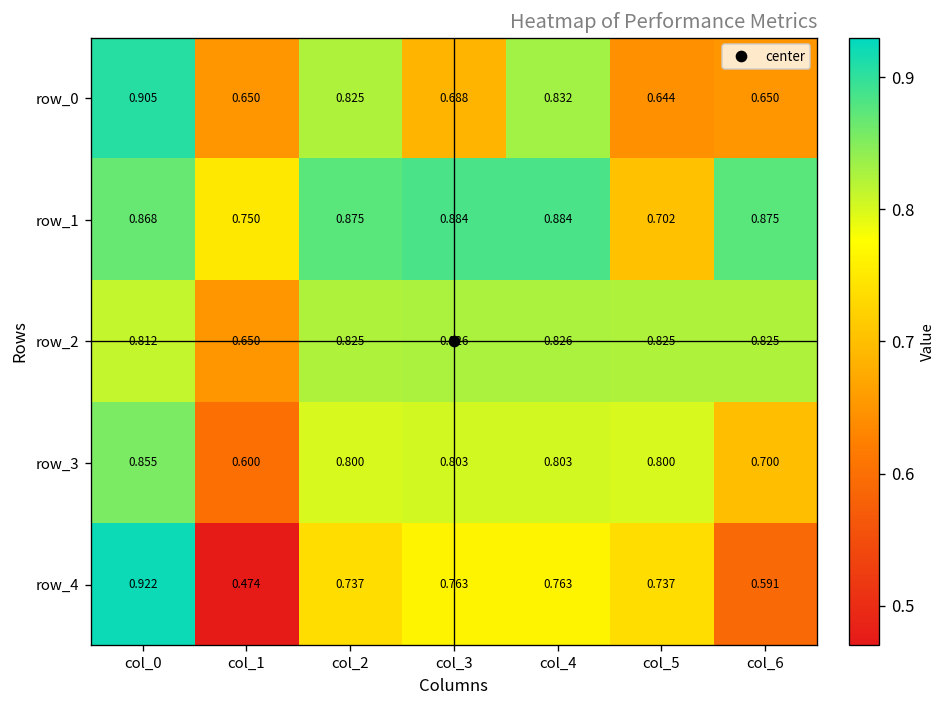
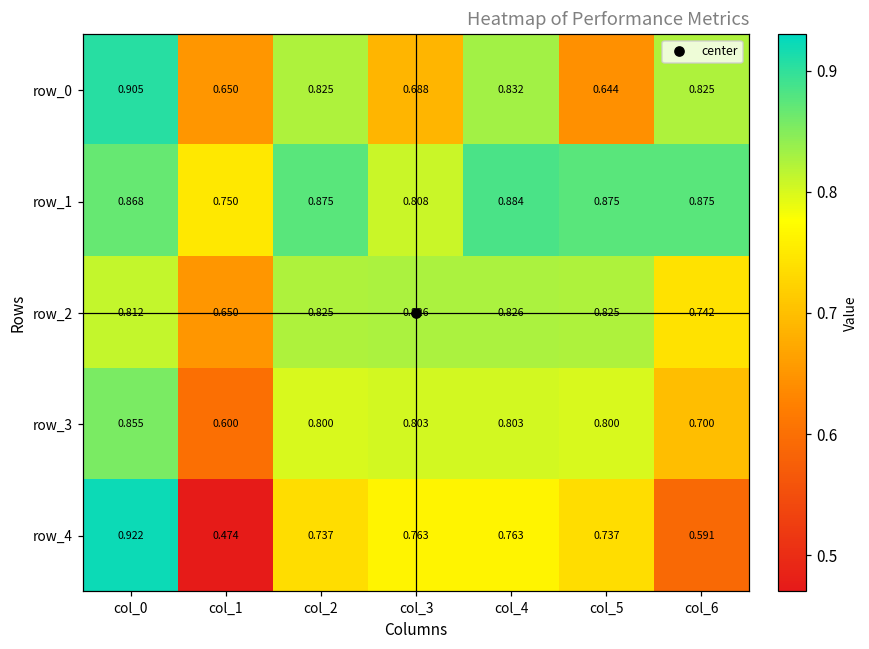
  {
    "row_0": {
      "col_0": 0.905,
      "col_1": 0.650,
      "col_2": 0.825,
      "col_3": 0.688,
      "col_4": 0.832,
      "col_5": 0.644,
-     "col_6": 0.650
+     "col_6": 0.825
    },
    "row_1": {
      "col_0": 0.868,
      "col_1": 0.750,
      "col_2": 0.875,
-     "col_3": 0.884,
+     "col_3": 0.808,
      "col_4": 0.884,
-     "col_5": 0.702,
+     "col_5": 0.875,
      "col_6": 0.875
    },
    "row_2": {
      "col_0": 0.812,
      "col_1": 0.650,
      "col_2": 0.825,
      "col_4": 0.826,
      "col_5": 0.825,
-     "col_6": 0.825
+     "col_6": 0.742
    },
    "row_3": {
      "col_0": 0.855,
      "col_1": 0.600,
      "col_2": 0.800,
      "col_3": 0.803,
      "col_4": 0.803,
      "col_5": 0.800,
      "col_6": 0.700
    },
    "row_4": {
      "col_0": 0.922,
      "col_1": 0.474,
      "col_2": 0.737,
      "col_3": 0.763,
      "col_4": 0.763,
      "col_5": 0.737,
      "col_6": 0.591
    }
  }
